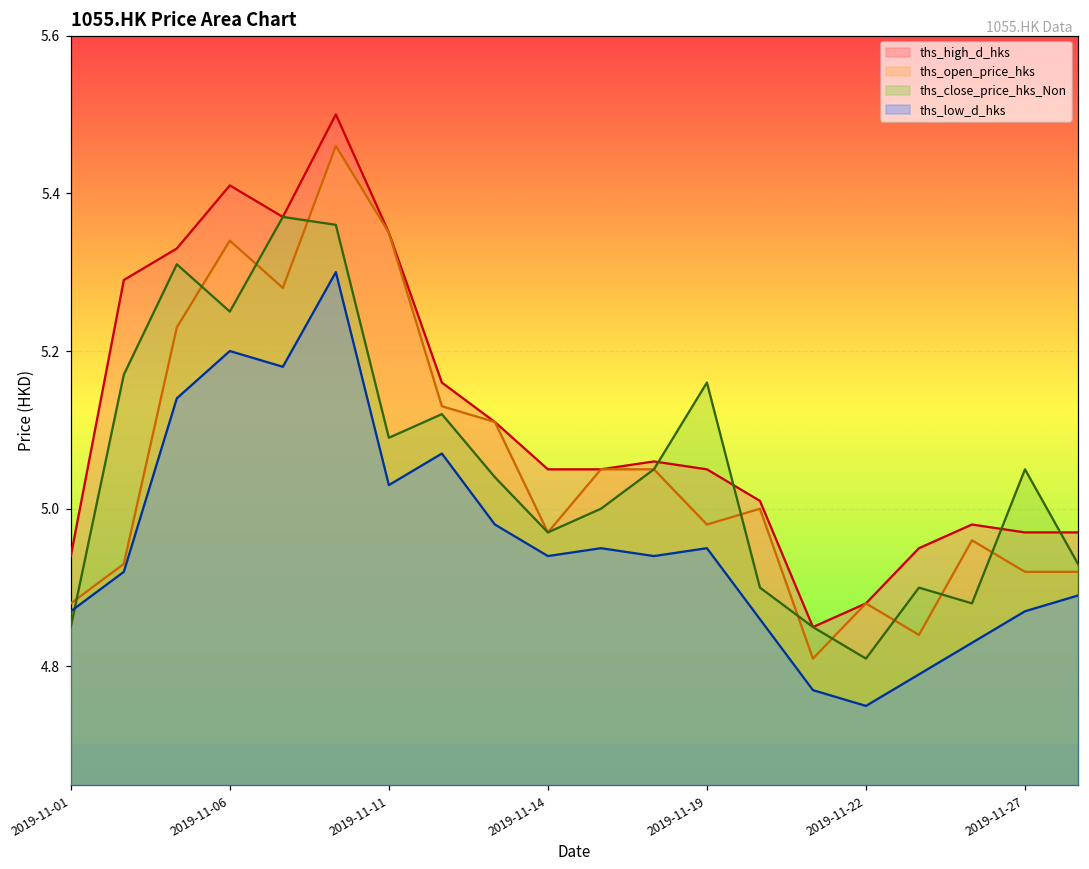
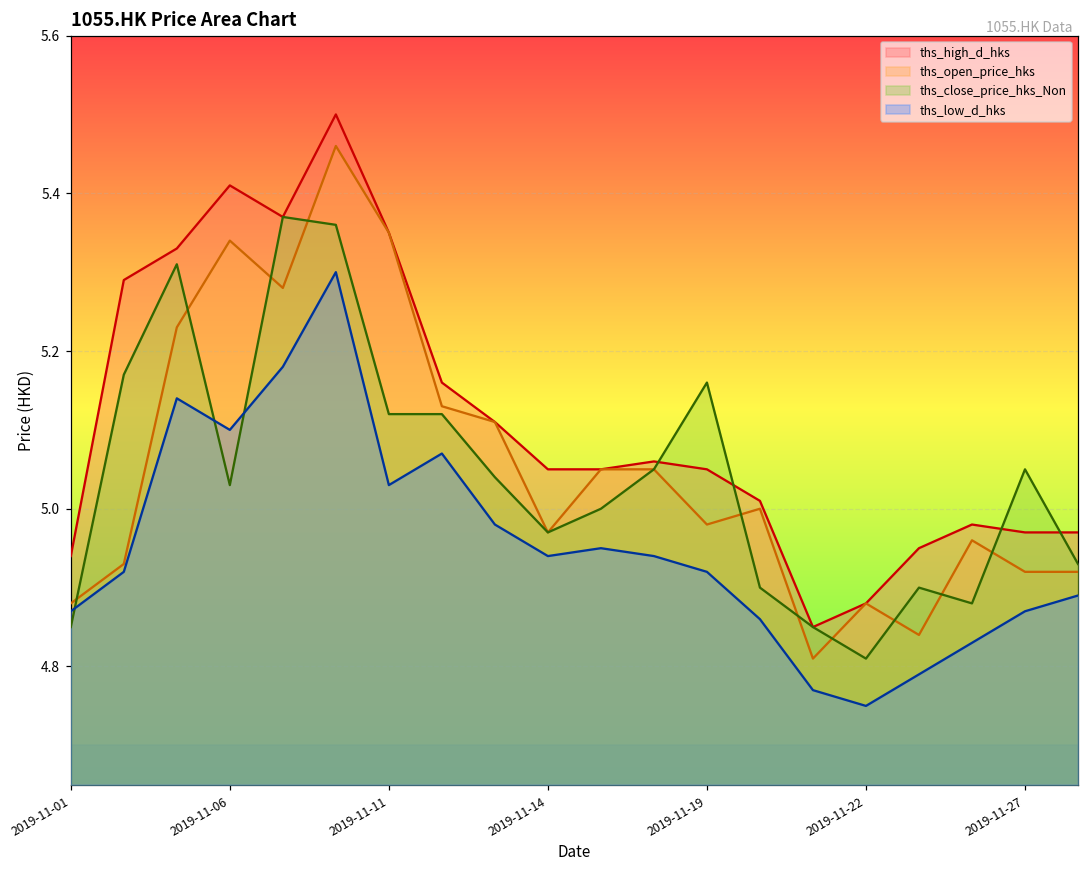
  {
    "ths_close_price_hks_Non": {
      "2019-11-01": 4.85,
-     "2019-11-06": 5.25,
-     "2019-11-11": 5.09,
+     "2019-11-06": 5.03,
+     "2019-11-11": 5.12,
      "2019-11-19": 5.16,
      "2019-11-22": 4.81,
      "2019-11-27": 5.05
    },
    "ths_low_d_hks": {
      "2019-11-01": 4.87,
-     "2019-11-06": 5.2,
+     "2019-11-06": 5.1,
      "2019-11-11": 5.03,
      "2019-11-14": 4.94,
-     "2019-11-19": 4.95,
+     "2019-11-19": 4.92,
      "2019-11-22": 4.75,
      "2019-11-27": 4.87
    }
  }
